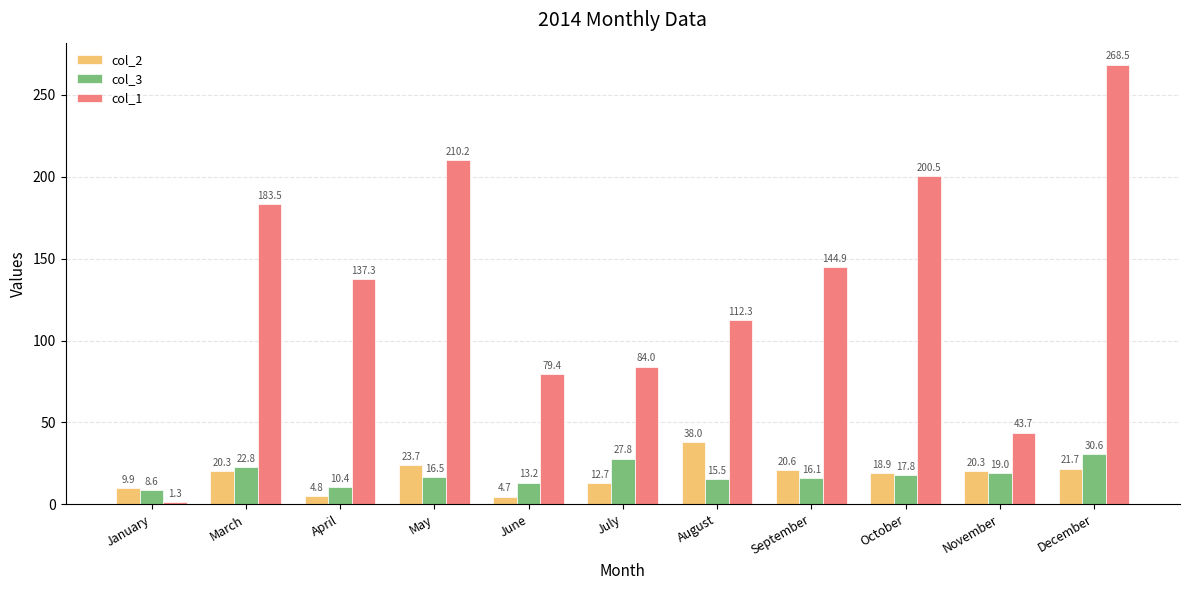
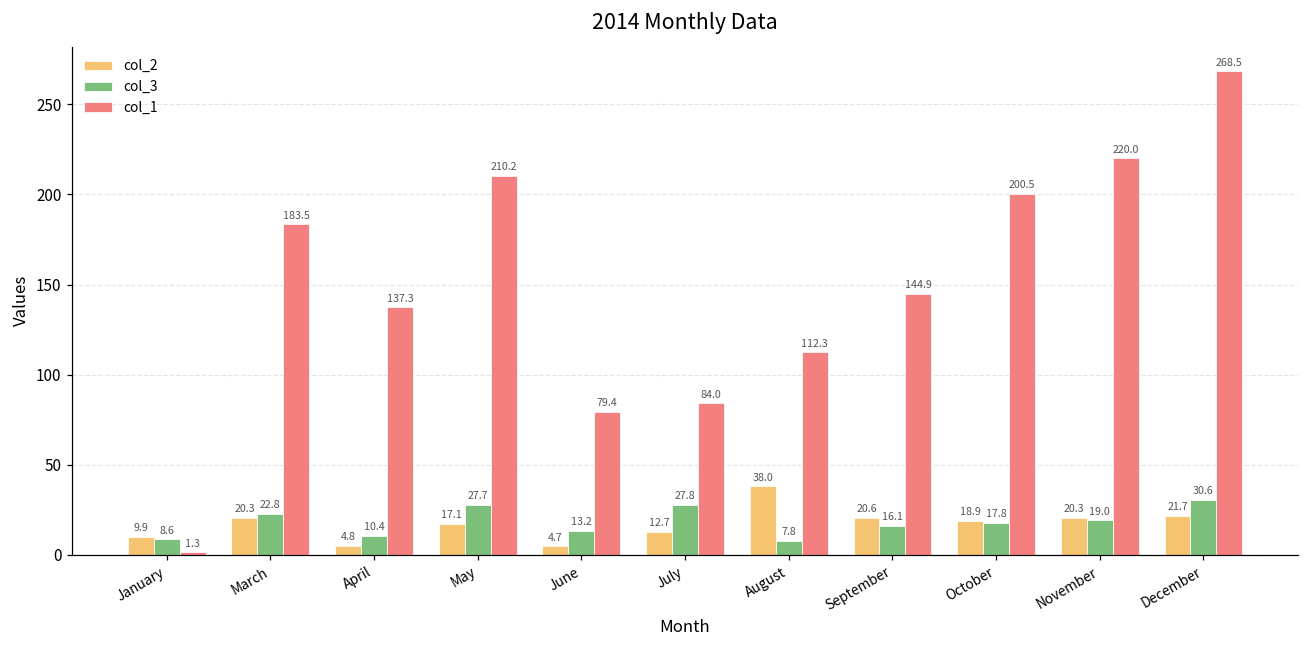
  {
    "col_2": {
      "January": 9.9,
      "March": 20.3,
      "April": 4.8,
-     "May": 23.7,
+     "May": 17.1,
      "June": 4.7,
      "July": 12.7,
      "August": 38.0,
      "September": 20.6,
      "October": 18.9,
      "November": 20.3,
      "December": 21.7
    },
    "col_3": {
      "January": 8.6,
      "March": 22.8,
      "April": 10.4,
-     "May": 16.5,
+     "May": 27.7,
      "June": 13.2,
      "July": 27.8,
-     "August": 15.5,
+     "August": 7.8,
      "September": 16.1,
      "October": 17.8,
      "November": 19.0,
      "December": 30.6
    },
    "col_1": {
      "January": 1.3,
      "March": 183.5,
      "April": 137.3,
      "May": 210.2,
      "June": 79.4,
      "July": 84.0,
      "August": 112.3,
      "September": 144.9,
      "October": 200.5,
-     "November": 43.7,
+     "November": 220.0,
      "December": 268.5
    }
  }
